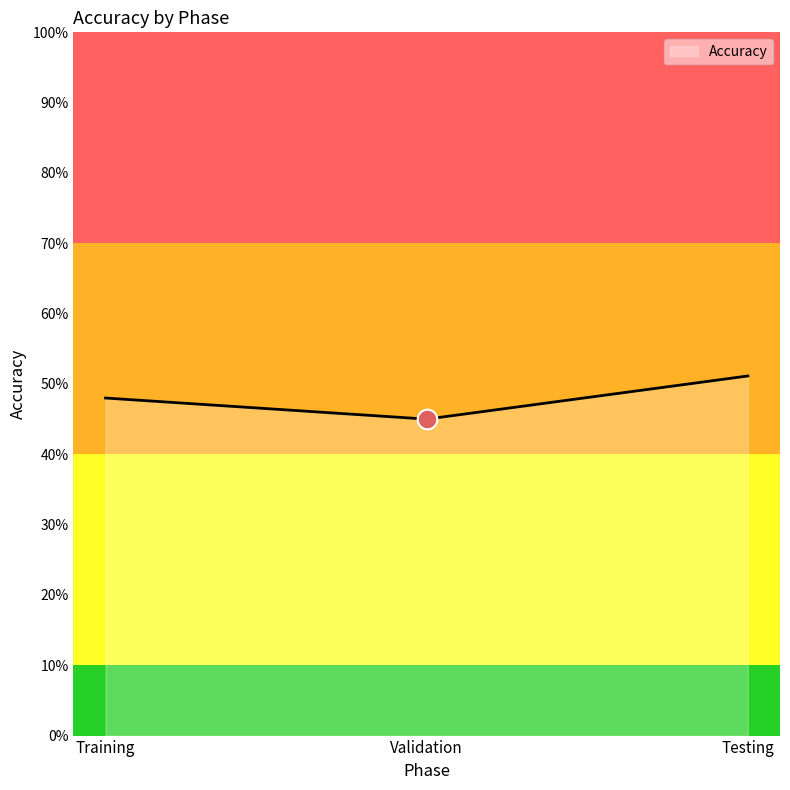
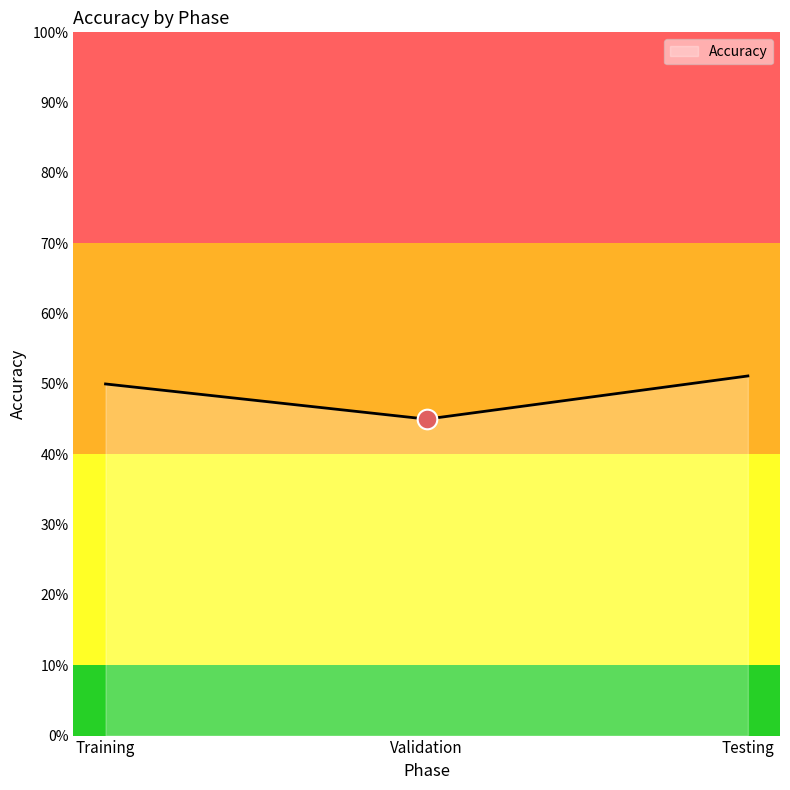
  {
    "Accuracy": {
-     "Training": "48%",
+     "Training": "50%",
      "Testing": "51%"
    }
  }
